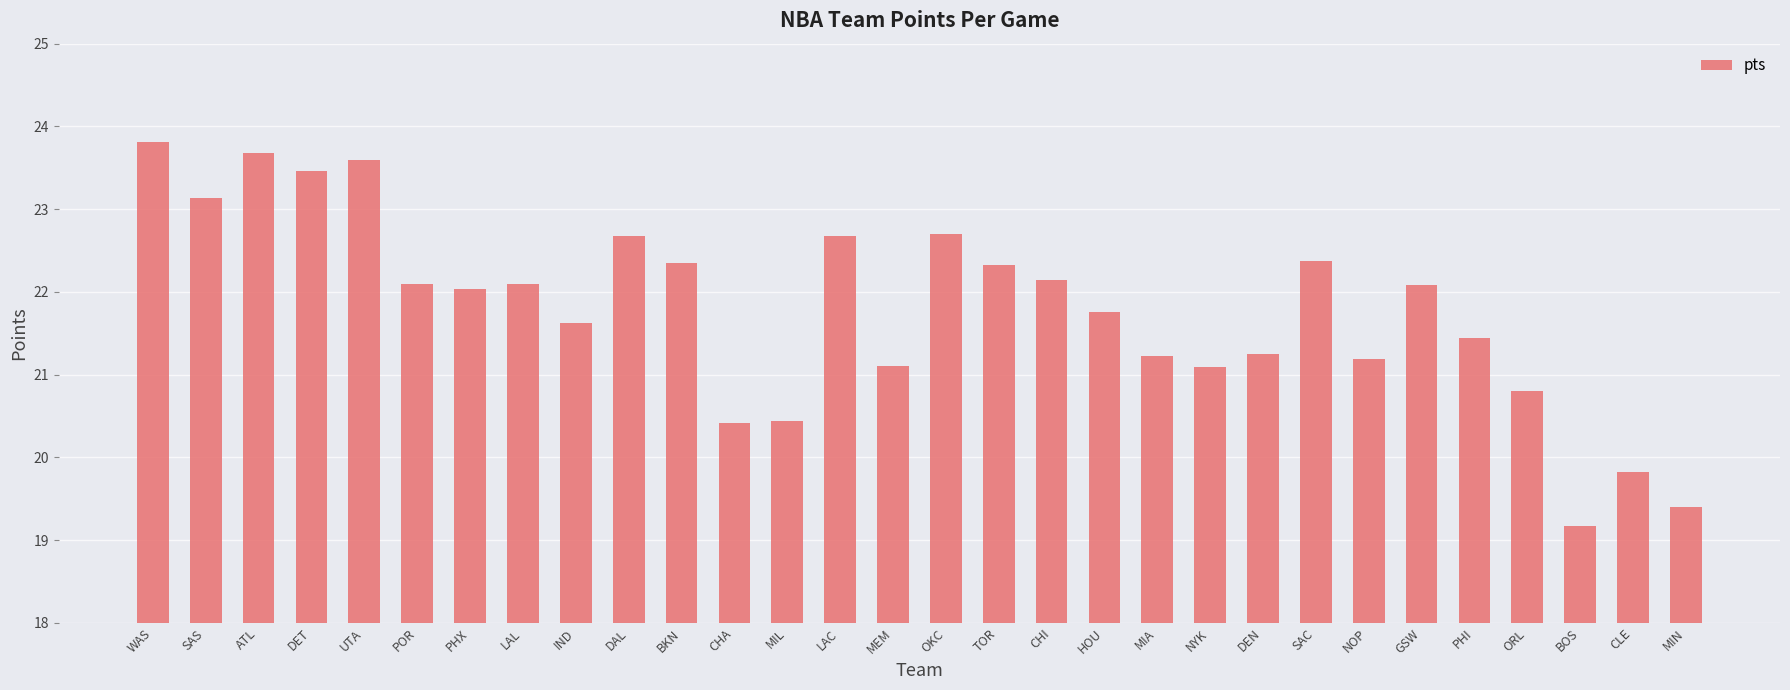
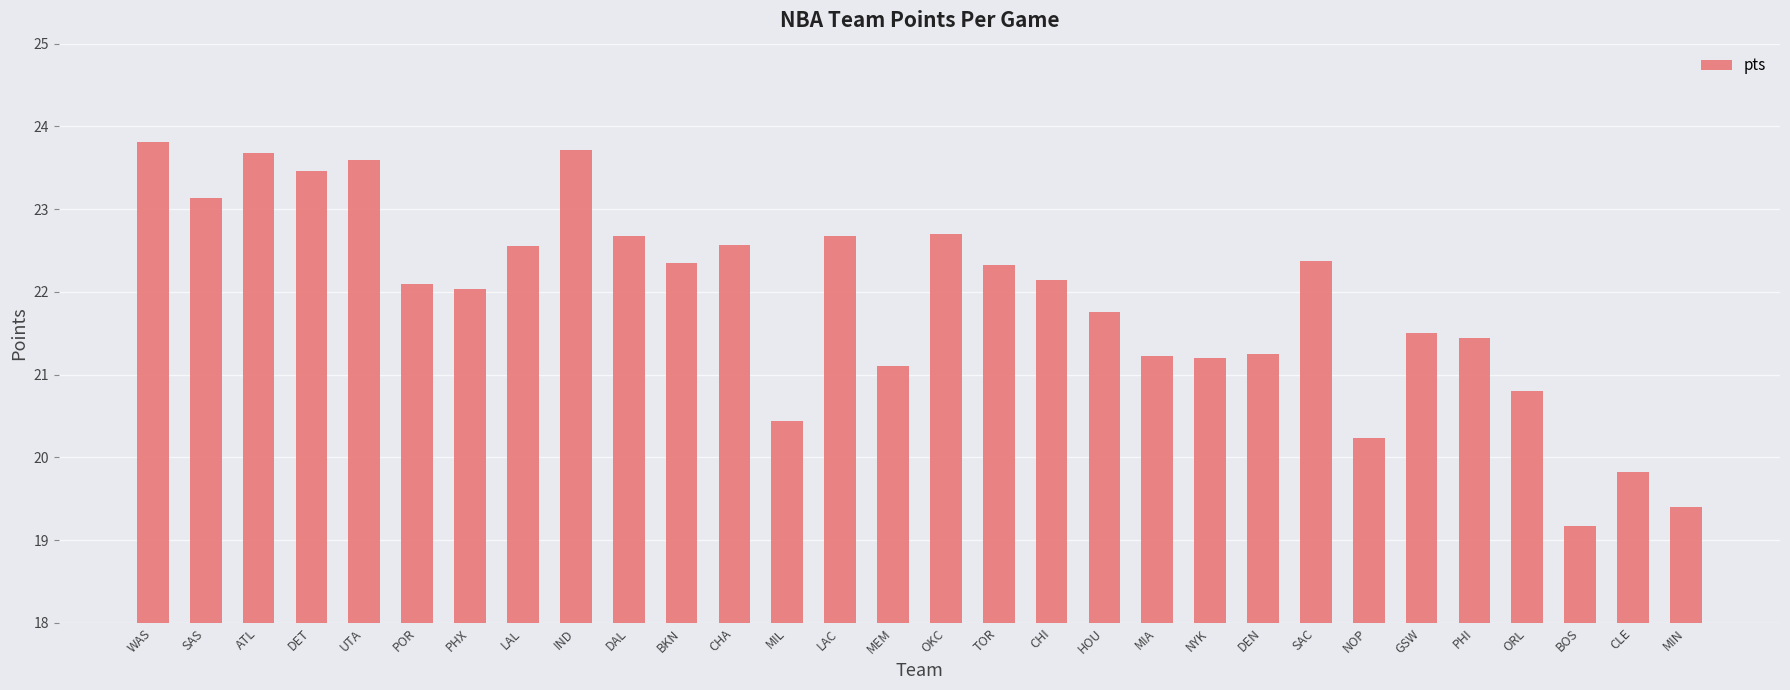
  {
    "WAS": 23.8,
    "SAS": 23.1,
    "ATL": 23.7,
    "DET": 23.5,
    "UTA": 23.6,
    "POR": 22.1,
    "PHX": 22.0,
-   "LAL": 22.1,
-   "IND": 21.6,
+   "LAL": 22.6,
+   "IND": 23.7,
    "DAL": 22.7,
    "BKN": 22.4,
-   "CHA": 20.4,
+   "CHA": 22.6,
    "MIL": 20.4,
    "LAC": 22.7,
    "MEM": 21.1,
    "OKC": 22.7,
    "TOR": 22.3,
    "CHI": 22.1,
    "HOU": 21.8,
    "MIA": 21.2,
-   "NYK": 21.1,
+   "NYK": 21.2,
    "DEN": 21.3,
    "SAC": 22.4,
-   "NOP": 21.2,
-   "GSW": 22.1,
+   "NOP": 20.2,
+   "GSW": 21.5,
    "PHI": 21.4,
    "ORL": 20.8,
    "BOS": 19.2,
    "CLE": 19.8,
    "MIN": 19.4
  }
